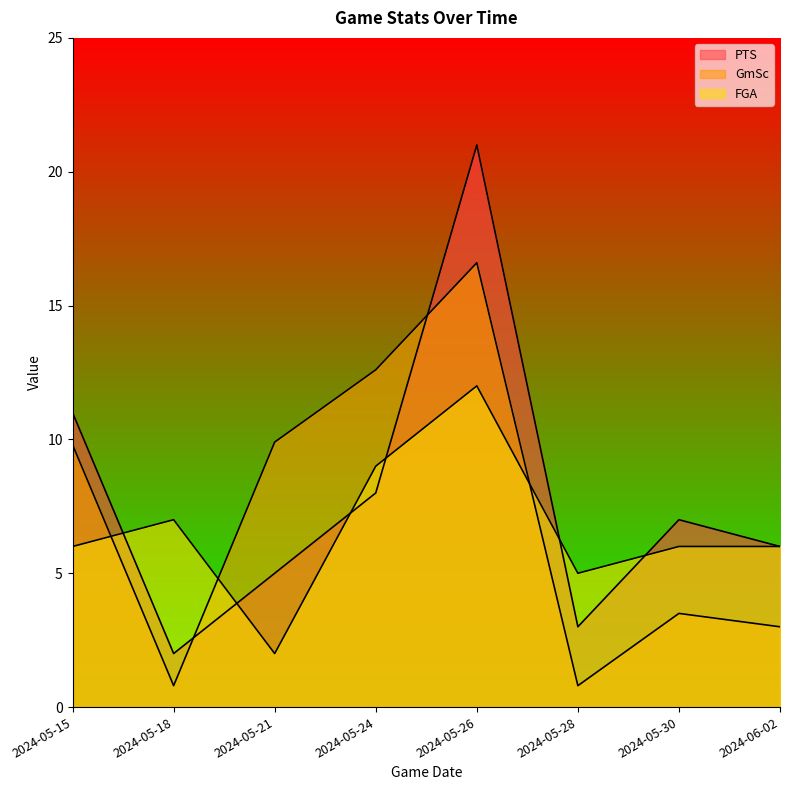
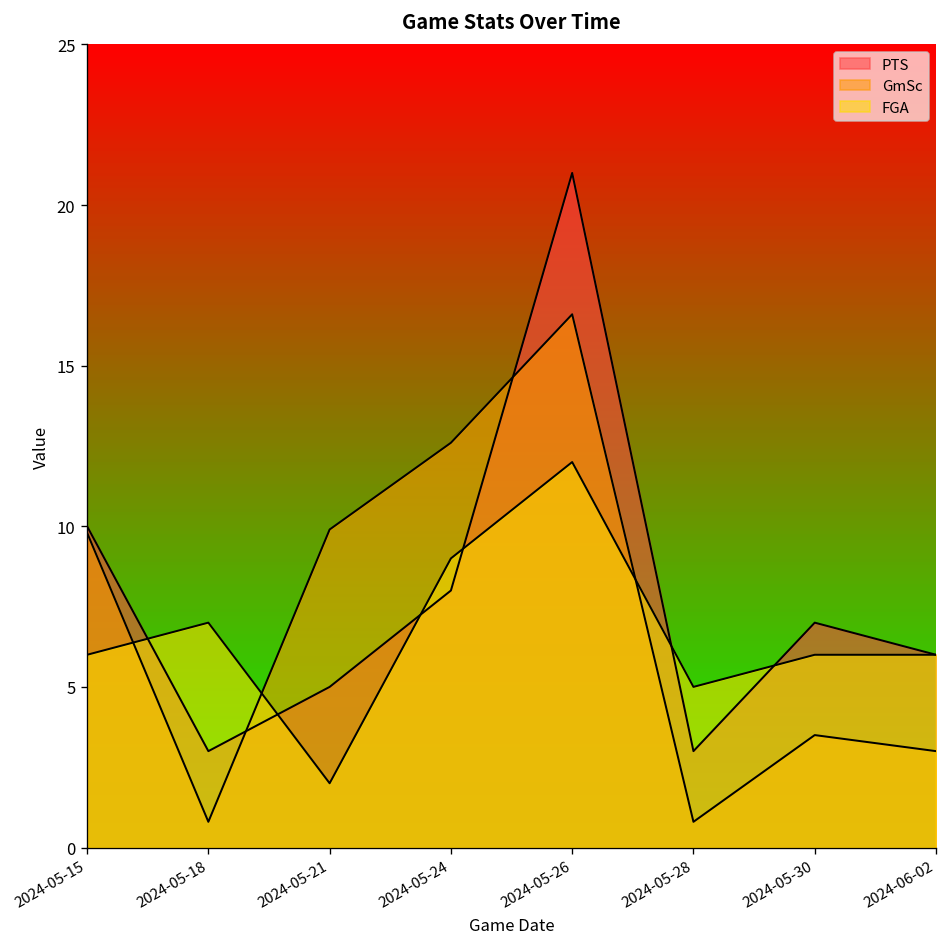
  {
    "PTS": {
-     "2024-05-15": 11,
-     "2024-05-18": 2,
+     "2024-05-15": 10,
+     "2024-05-18": 3,
      "2024-05-21": 5,
      "2024-05-24": 8,
      "2024-05-26": 21,
      "2024-05-28": 3,
      "2024-05-30": 7
    }
  }
